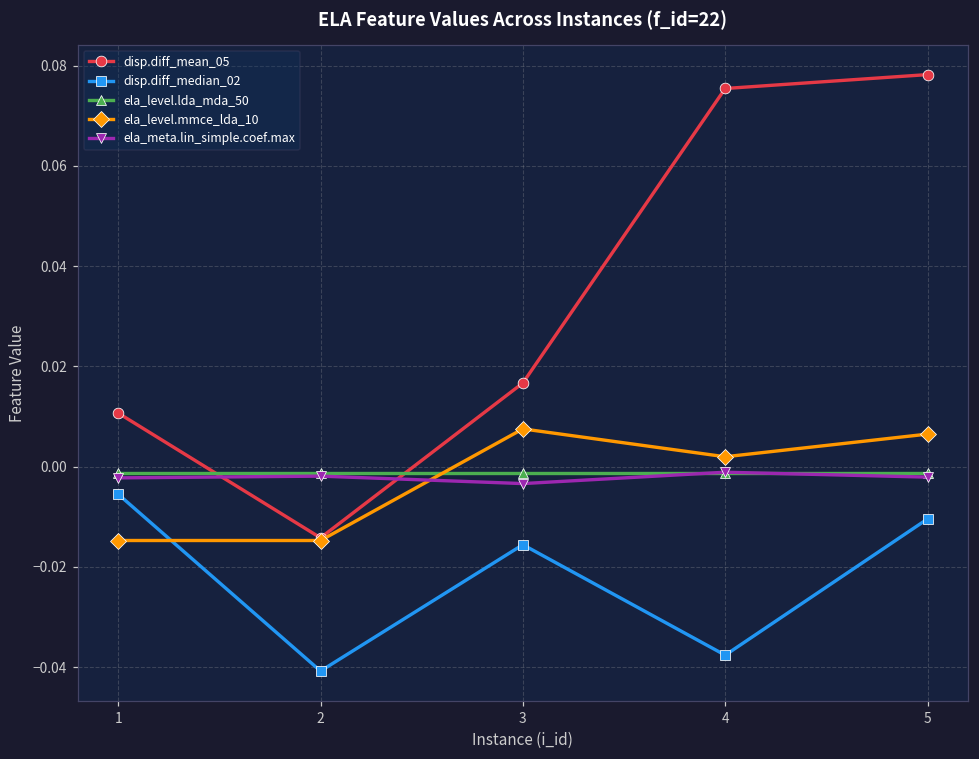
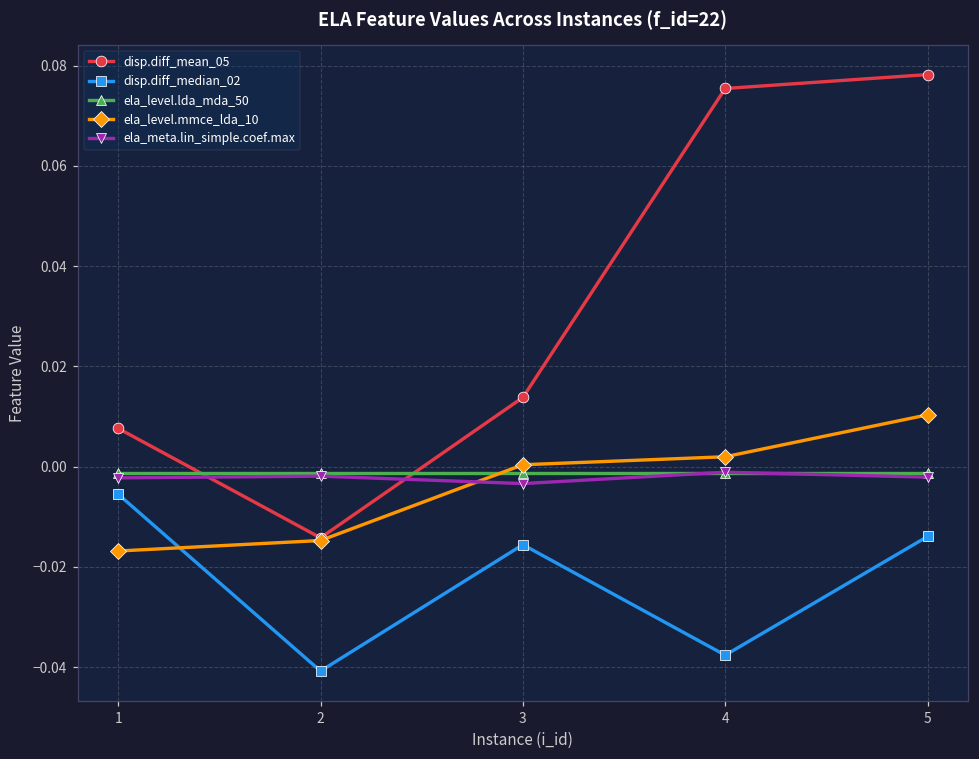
  {
    "disp.diff_mean_05": {
-     "1": 0.011,
-     "3": 0.017,
+     "1": 0.008,
+     "3": 0.014,
      "4": 0.075,
      "5": 0.078
    },
    "disp.diff_median_02": {
      "1": -0.005,
      "2": -0.041,
      "3": -0.016,
      "4": -0.038,
-     "5": -0.010
+     "5": -0.014
    },
    "ela_level.lda_mda_50": {
      "1": -0.001,
      "2": -0.001,
      "3": -0.001,
      "5": -0.001
    },
    "ela_level.mmce_lda_10": {
-     "1": -0.015,
-     "3": 0.008,
+     "1": -0.017,
+     "3": 0.000,
      "4": 0.002,
-     "5": 0.006
+     "5": 0.010
    },
    "ela_meta.lin_simple.coef.max": {
      "1": -0.002,
      "2": -0.002,
      "3": -0.003,
      "5": -0.002
    }
  }
